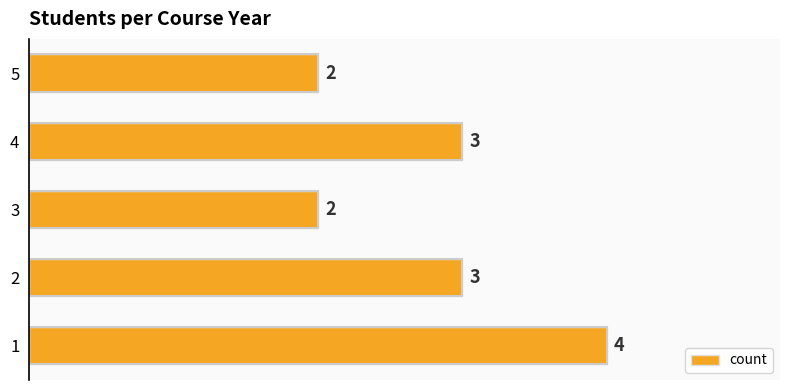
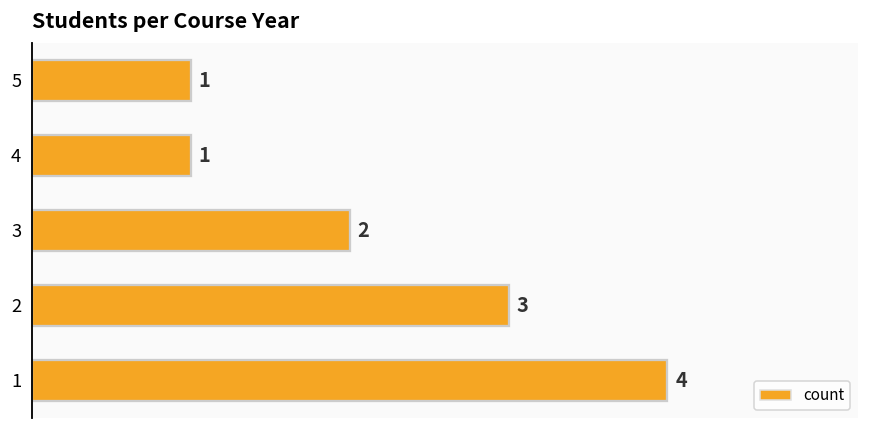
  {
-   "5": 2,
-   "4": 3,
+   "5": 1,
+   "4": 1,
    "3": 2,
    "2": 3,
    "1": 4
  }
